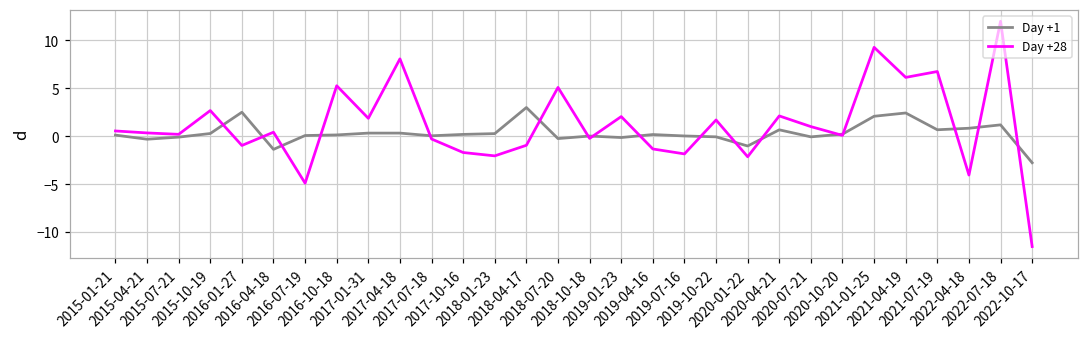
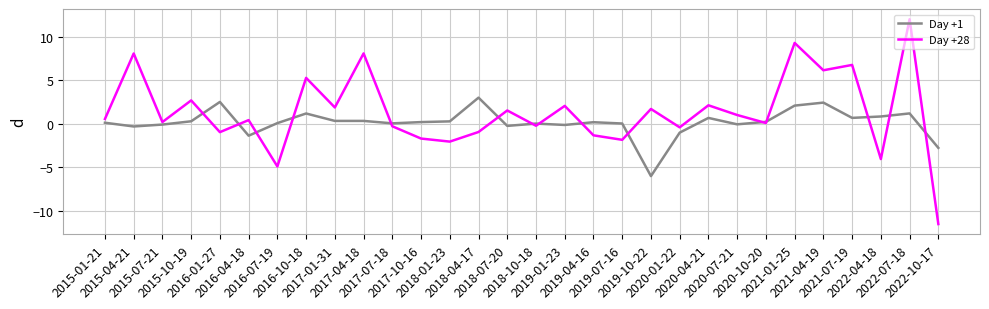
  {
    "Day +1": {
      "2015-01-21": 0,
      "2015-04-21": 0,
      "2015-07-21": 0,
      "2015-10-19": 0,
      "2016-01-27": 2,
      "2016-04-18": -1,
      "2016-07-19": 0,
-     "2016-10-18": 0,
+     "2016-10-18": 1,
      "2017-01-31": 0,
      "2017-04-18": 0,
      "2017-07-18": 0,
      "2017-10-16": 0,
      "2018-01-23": 0,
      "2018-04-17": 3,
      "2018-07-20": 0,
      "2019-01-23": 0,
      "2019-04-16": 0,
      "2019-07-16": 0,
-     "2019-10-22": 0,
+     "2019-10-22": -6,
      "2020-01-22": -1,
      "2020-04-21": 1,
      "2020-07-21": 0,
      "2021-01-25": 2,
      "2021-04-19": 2,
      "2021-07-19": 1,
      "2022-04-18": 1,
      "2022-07-18": 1,
      "2022-10-17": -3
    },
    "Day +28": {
      "2015-01-21": 1,
-     "2015-04-21": 0,
+     "2015-04-21": 8,
      "2015-07-21": 0,
      "2015-10-19": 3,
      "2016-01-27": -1,
      "2016-04-18": 0,
      "2016-07-19": -5,
      "2016-10-18": 5,
      "2017-01-31": 2,
      "2017-04-18": 8,
      "2017-07-18": 0,
      "2017-10-16": -2,
      "2018-01-23": -2,
      "2018-04-17": -1,
-     "2018-07-20": 5,
+     "2018-07-20": 2,
      "2019-01-23": 2,
      "2019-04-16": -1,
      "2019-07-16": -2,
      "2019-10-22": 2,
-     "2020-01-22": -2,
+     "2020-01-22": 0,
      "2020-04-21": 2,
      "2020-07-21": 1,
      "2021-01-25": 9,
      "2021-04-19": 6,
      "2021-07-19": 7,
      "2022-04-18": -4,
      "2022-10-17": -12
    }
  }
